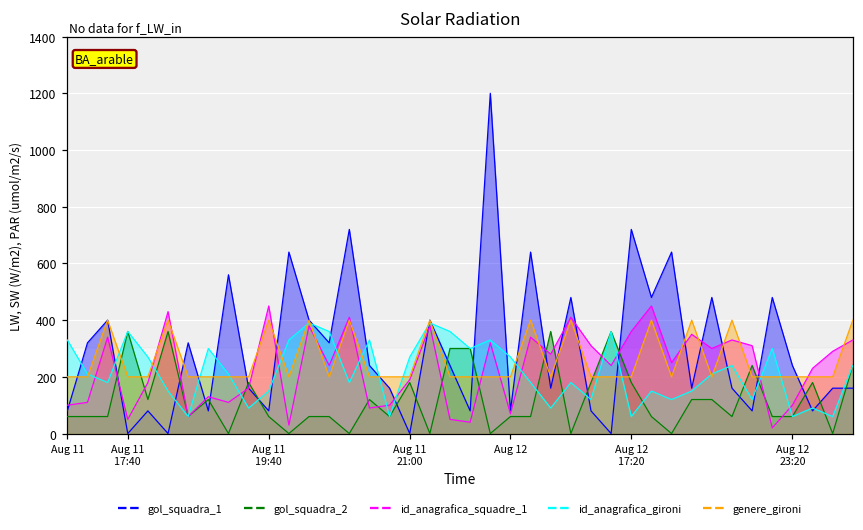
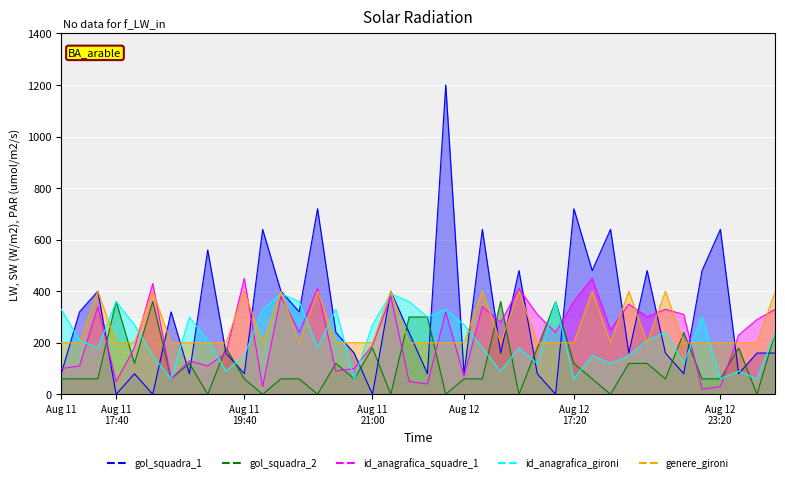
  {
    "gol_squadra_1": {
      "Aug 11": 80,
      "Aug 11 17:40": 0,
      "Aug 11 19:40": 80,
      "Aug 11 21:00": 0,
      "Aug 12": 80,
      "Aug 12 17:20": 720,
-     "Aug 12 23:20": 240
+     "Aug 12 23:20": 640
    },
    "gol_squadra_2": {
      "Aug 11": 60,
      "Aug 11 19:40": 60,
      "Aug 11 21:00": 180,
-     "Aug 12 17:20": 180
+     "Aug 12 17:20": 120
    },
    "id_anagrafica_squadre_1": {
      "Aug 11": 100,
      "Aug 11 17:40": 50,
      "Aug 11 19:40": 450,
      "Aug 11 21:00": 190,
      "Aug 12 17:20": 360,
-     "Aug 12 23:20": 100
+     "Aug 12 23:20": 30
    },
    "id_anagrafica_gironi": {
      "Aug 11": 330,
      "Aug 11 19:40": 150,
      "Aug 11 21:00": 270,
      "Aug 12": 270,
      "Aug 12 17:20": 60
    },
    "genere_gironi": {
      "Aug 11": 200,
      "Aug 11 17:40": 200,
      "Aug 11 19:40": 400,
      "Aug 11 21:00": 200,
      "Aug 12": 200,
      "Aug 12 17:20": 200,
      "Aug 12 23:20": 200
    }
  }
